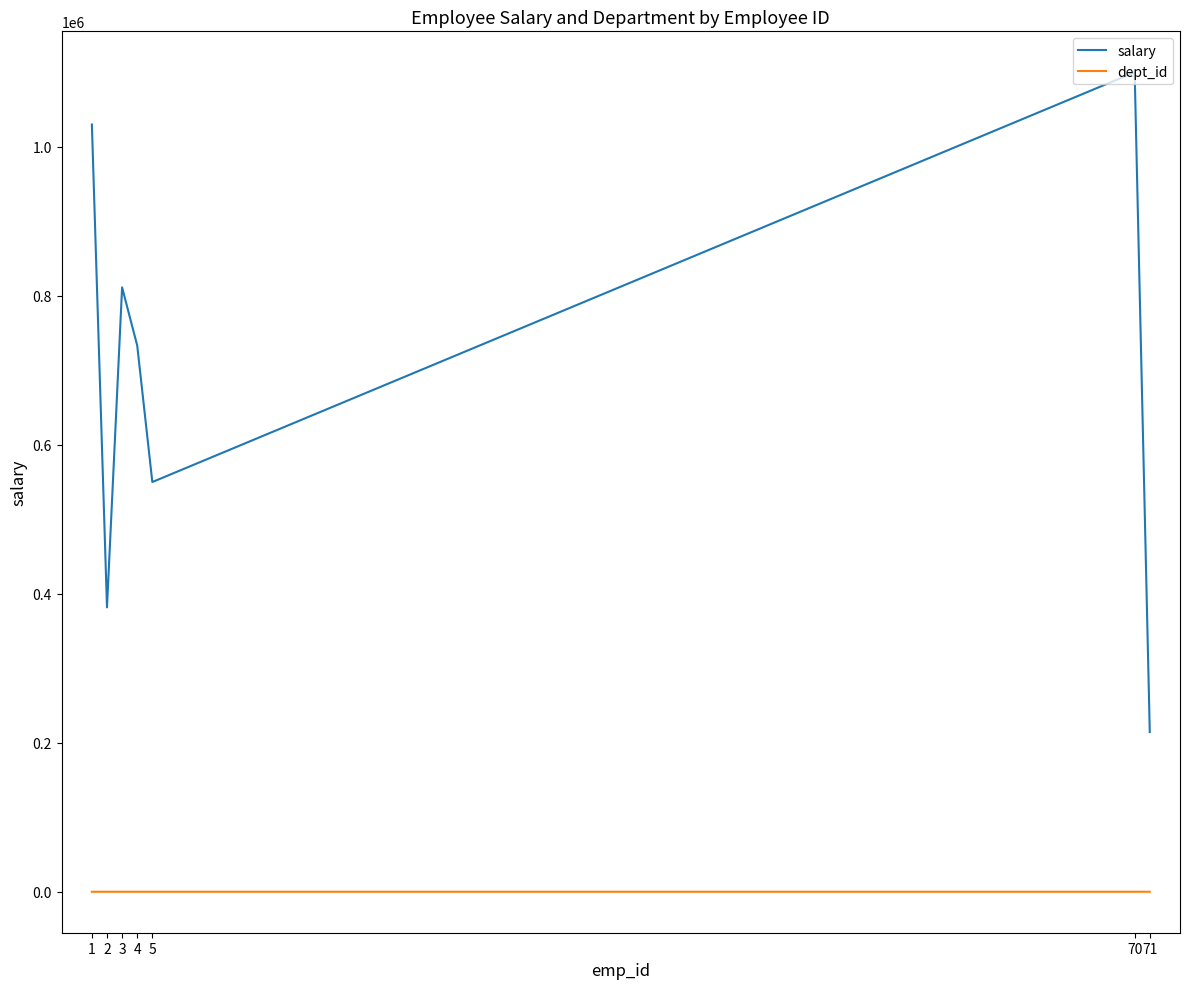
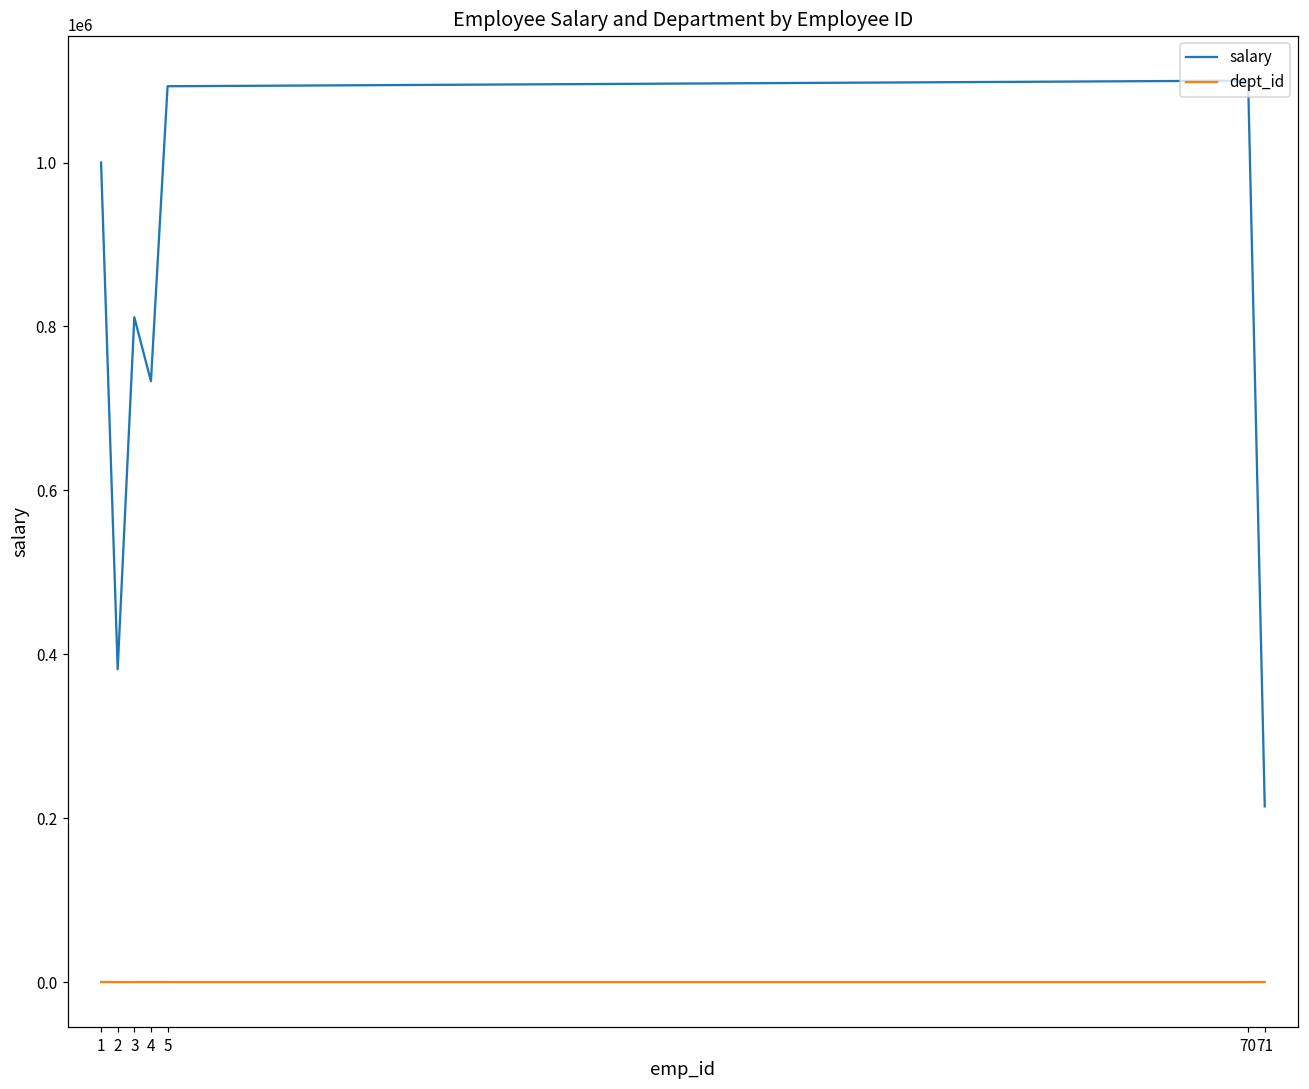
  {
    "salary": {
-     "1": 1030000,
+     "1": 1000000,
      "2": 380000,
      "3": 810000,
      "4": 730000,
-     "5": 550000,
+     "5": 1090000,
      "71": 210000
    },
    "dept_id": {
      "1": 0,
      "2": 0,
      "3": 0,
      "4": 0,
      "5": 0,
      "70": 0,
      "71": 0
    }
  }
